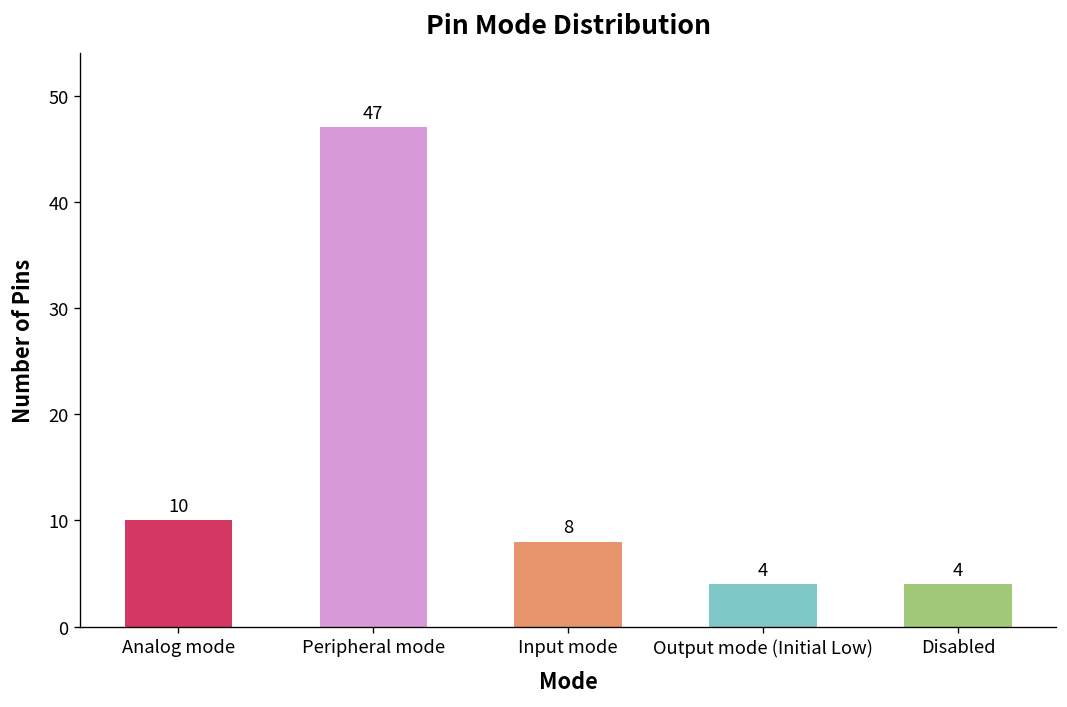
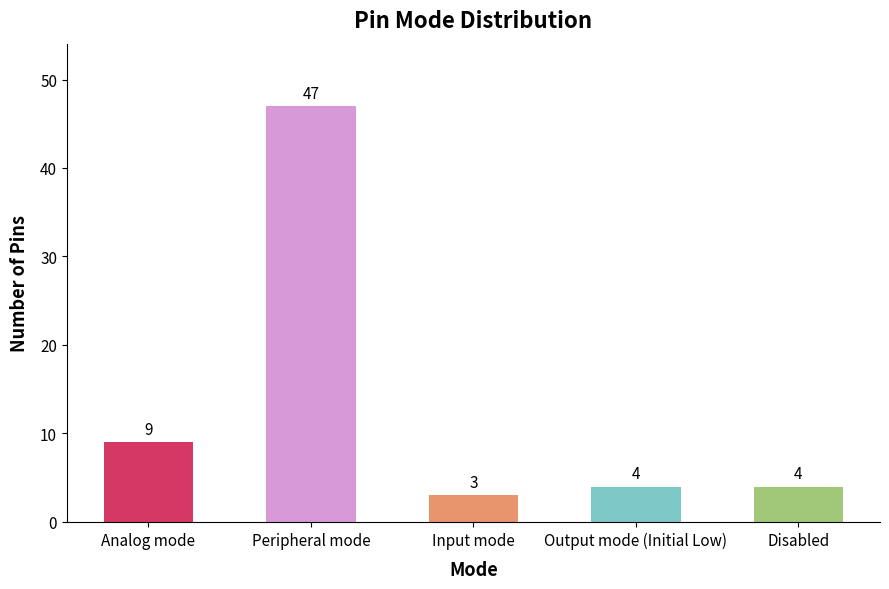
  {
-   "Analog mode": 10,
+   "Analog mode": 9,
    "Peripheral mode": 47,
-   "Input mode": 8,
+   "Input mode": 3,
    "Output mode (Initial Low)": 4,
    "Disabled": 4
  }
